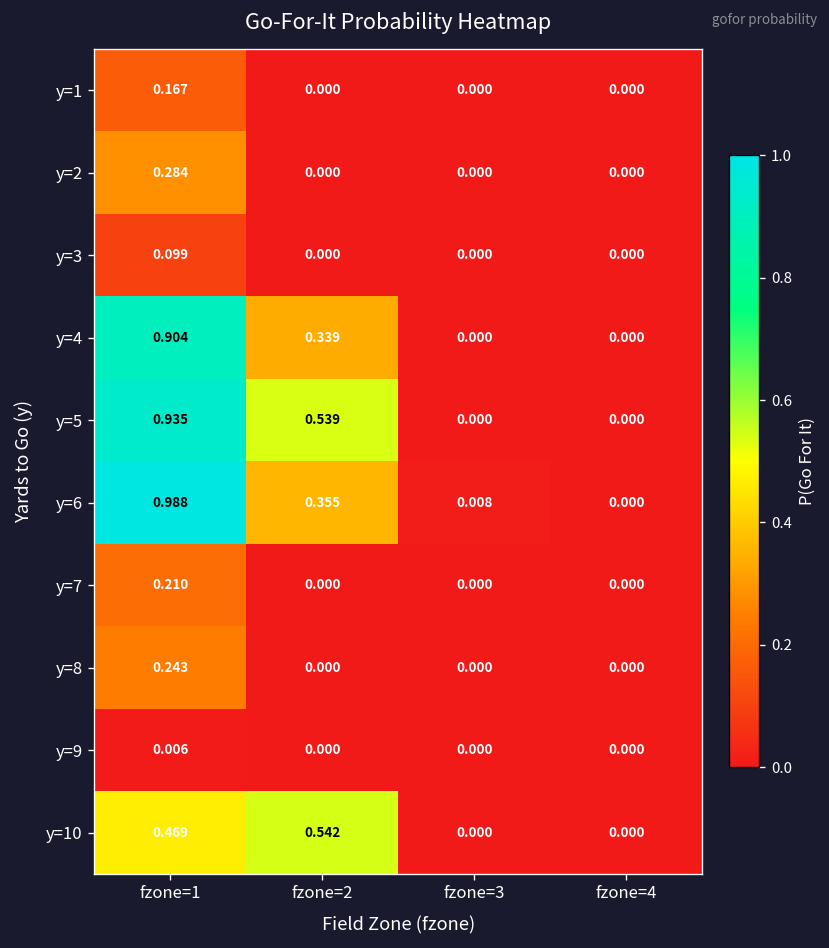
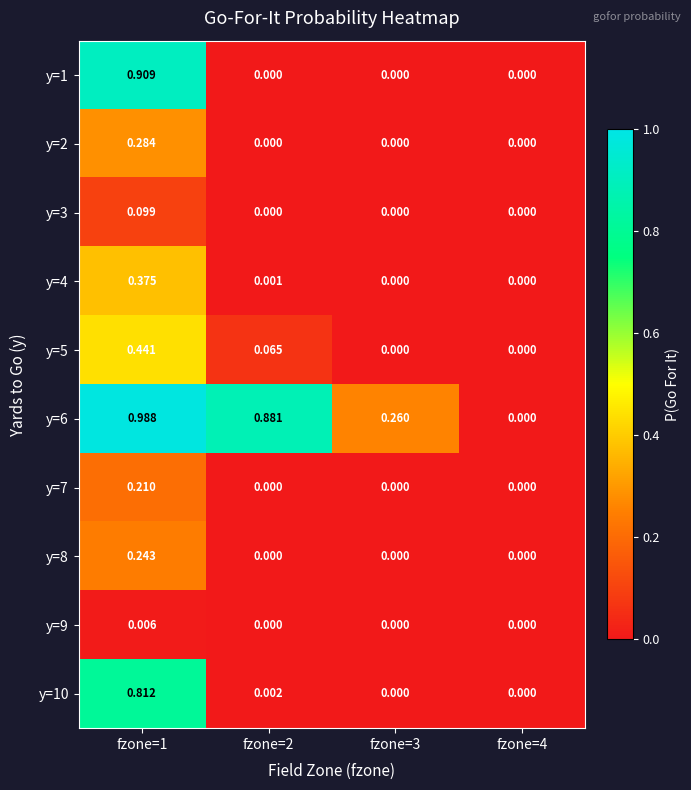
  {
    "y=1": {
-     "fzone=1": 0.167,
+     "fzone=1": 0.909,
      "fzone=2": 0.000,
      "fzone=3": 0.000,
      "fzone=4": 0.000
    },
    "y=2": {
      "fzone=1": 0.284,
      "fzone=2": 0.000,
      "fzone=3": 0.000,
      "fzone=4": 0.000
    },
    "y=3": {
      "fzone=1": 0.099,
      "fzone=2": 0.000,
      "fzone=3": 0.000,
      "fzone=4": 0.000
    },
    "y=4": {
-     "fzone=1": 0.904,
-     "fzone=2": 0.339,
+     "fzone=1": 0.375,
+     "fzone=2": 0.001,
      "fzone=3": 0.000,
      "fzone=4": 0.000
    },
    "y=5": {
-     "fzone=1": 0.935,
-     "fzone=2": 0.539,
+     "fzone=1": 0.441,
+     "fzone=2": 0.065,
      "fzone=3": 0.000,
      "fzone=4": 0.000
    },
    "y=6": {
      "fzone=1": 0.988,
-     "fzone=2": 0.355,
-     "fzone=3": 0.008,
+     "fzone=2": 0.881,
+     "fzone=3": 0.260,
      "fzone=4": 0.000
    },
    "y=7": {
      "fzone=1": 0.210,
      "fzone=2": 0.000,
      "fzone=3": 0.000,
      "fzone=4": 0.000
    },
    "y=8": {
      "fzone=1": 0.243,
      "fzone=2": 0.000,
      "fzone=3": 0.000,
      "fzone=4": 0.000
    },
    "y=9": {
      "fzone=1": 0.006,
      "fzone=2": 0.000,
      "fzone=3": 0.000,
      "fzone=4": 0.000
    },
    "y=10": {
-     "fzone=1": 0.469,
-     "fzone=2": 0.542,
+     "fzone=1": 0.812,
+     "fzone=2": 0.002,
      "fzone=3": 0.000,
      "fzone=4": 0.000
    }
  }
